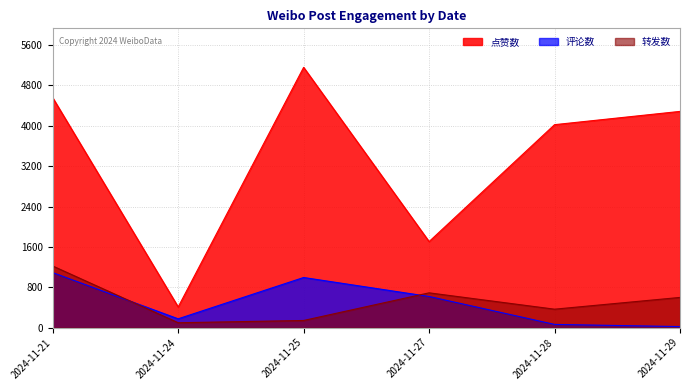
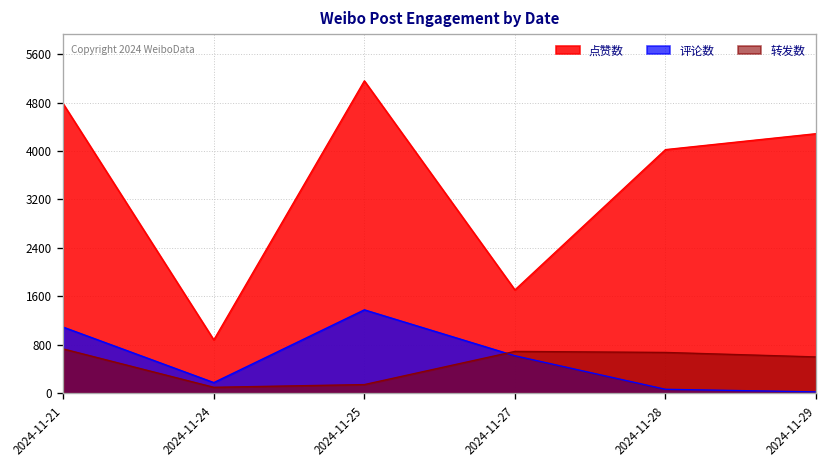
  {
    "点赞数": {
-     "2024-11-21": 4600,
-     "2024-11-24": 400,
+     "2024-11-21": 4800,
+     "2024-11-24": 900,
      "2024-11-25": 5200,
      "2024-11-27": 1700,
      "2024-11-28": 4000,
      "2024-11-29": 4300
    },
    "评论数": {
      "2024-11-21": 1100,
      "2024-11-24": 200,
-     "2024-11-25": 1000,
+     "2024-11-25": 1400,
      "2024-11-27": 600,
      "2024-11-28": 100,
      "2024-11-29": 0
    },
    "转发数": {
-     "2024-11-21": 1200,
+     "2024-11-21": 700,
      "2024-11-24": 100,
      "2024-11-25": 100,
      "2024-11-27": 700,
-     "2024-11-28": 400,
+     "2024-11-28": 700,
      "2024-11-29": 600
    }
  }
